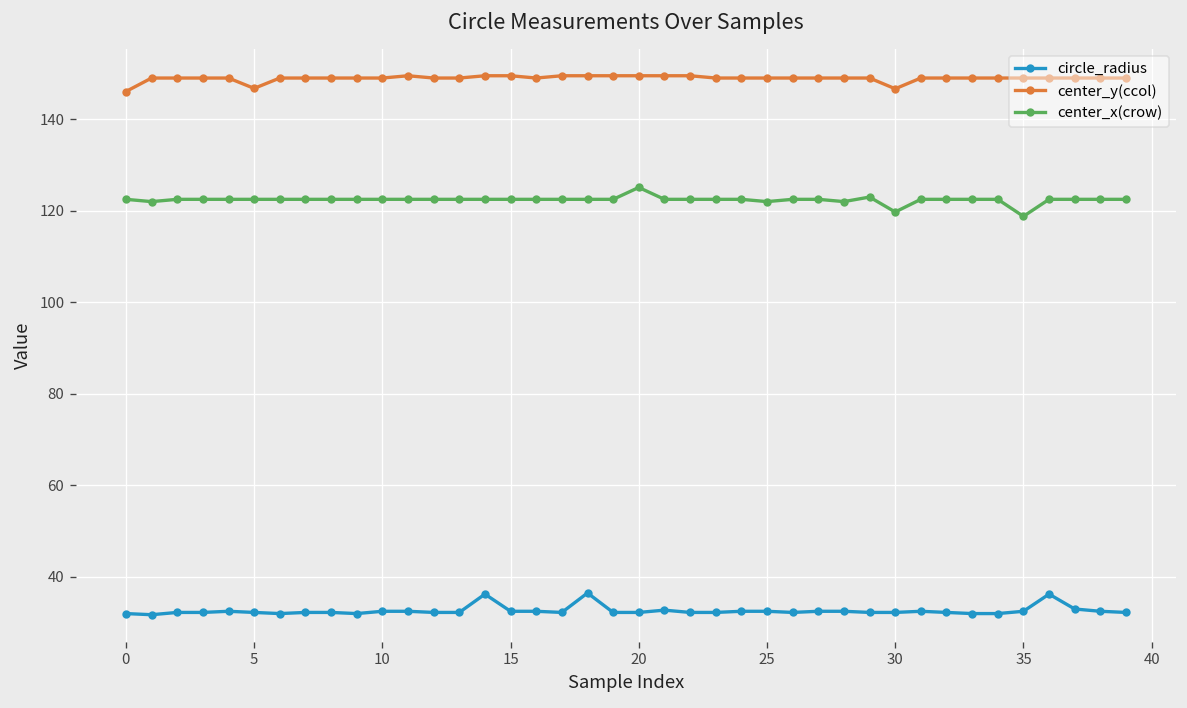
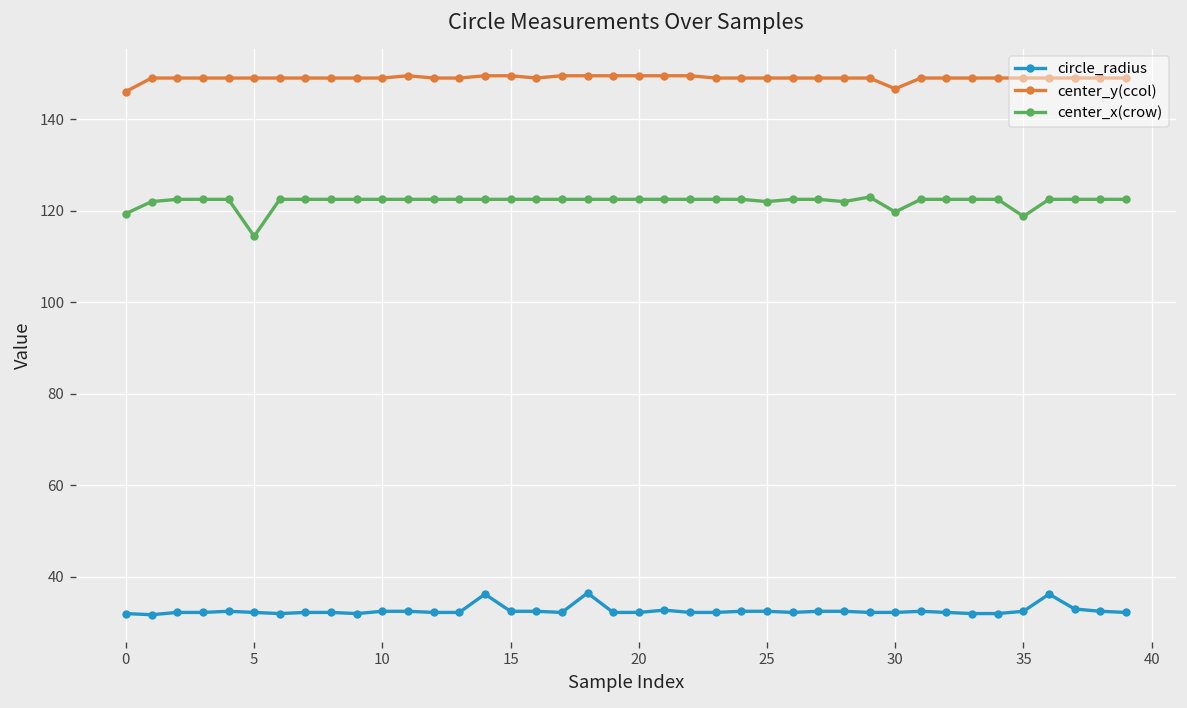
  {
    "circle_radius": {
      "0": 32,
      "5": 32,
      "10": 32,
      "15": 32,
      "20": 32,
      "25": 33,
      "30": 32,
      "35": 33
    },
    "center_y(ccol)": {
      "0": 146,
-     "5": 147,
+     "5": 149,
      "10": 149,
      "15": 149,
      "20": 149,
      "25": 149,
      "30": 147
    },
    "center_x(crow)": {
-     "0": 122,
-     "5": 123,
+     "0": 119,
+     "5": 114,
      "10": 123,
      "15": 123,
-     "20": 125,
+     "20": 123,
      "25": 122,
      "30": 120,
      "35": 119
    }
  }
